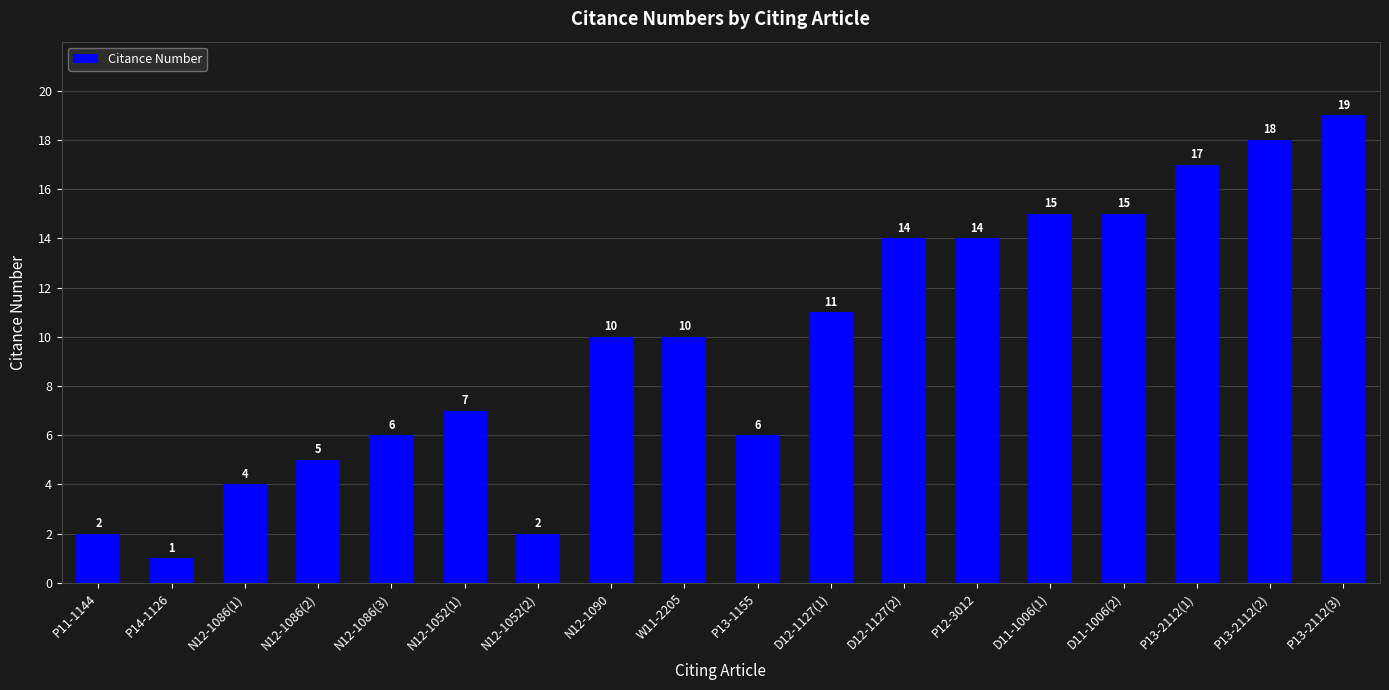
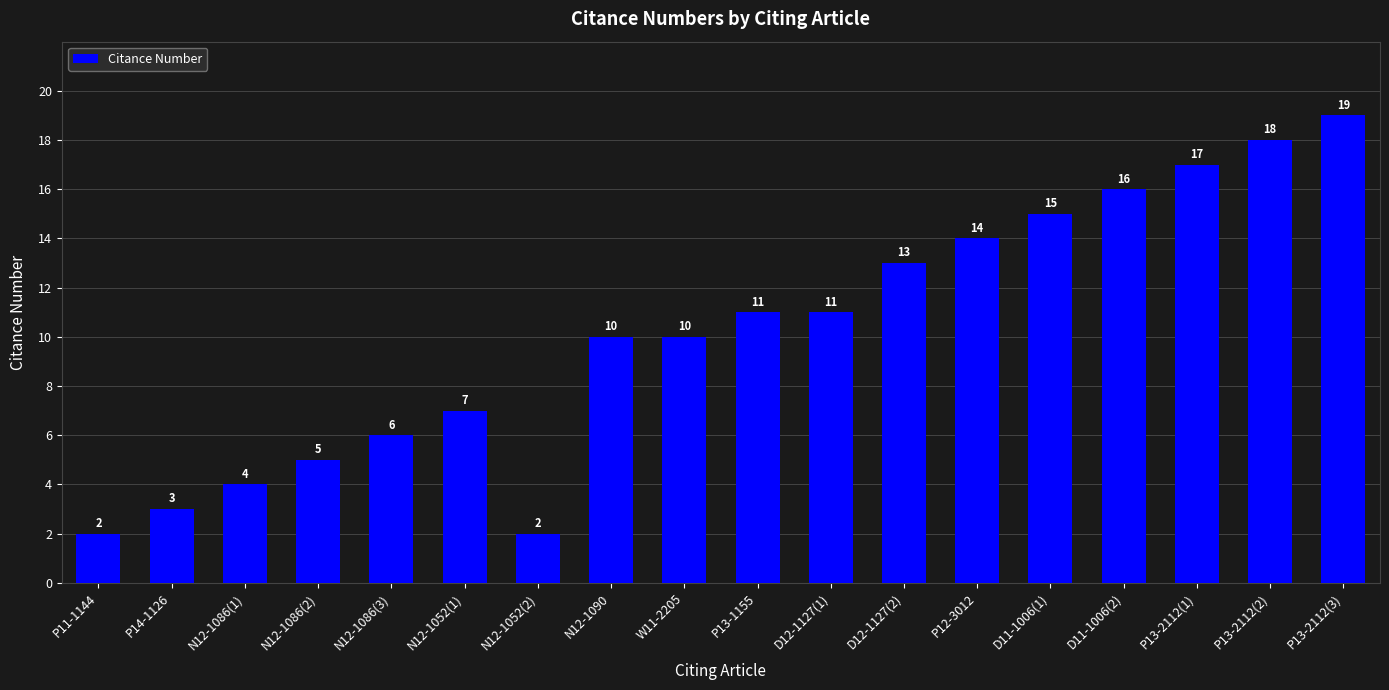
  {
    "P11-1144": 2,
-   "P14-1126": 1,
+   "P14-1126": 3,
    "N12-1086(1)": 4,
    "N12-1086(2)": 5,
    "N12-1086(3)": 6,
    "N12-1052(1)": 7,
    "N12-1052(2)": 2,
    "N12-1090": 10,
    "W11-2205": 10,
-   "P13-1155": 6,
+   "P13-1155": 11,
    "D12-1127(1)": 11,
-   "D12-1127(2)": 14,
+   "D12-1127(2)": 13,
    "P12-3012": 14,
    "D11-1006(1)": 15,
-   "D11-1006(2)": 15,
+   "D11-1006(2)": 16,
    "P13-2112(1)": 17,
    "P13-2112(2)": 18,
    "P13-2112(3)": 19
  }
